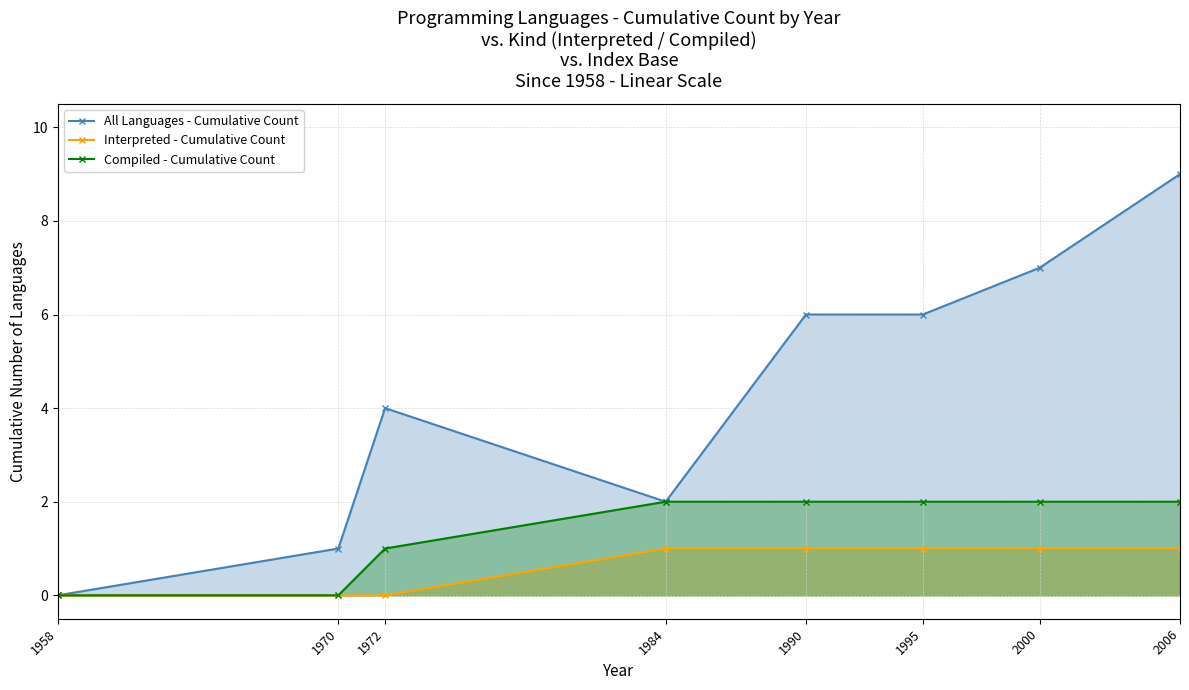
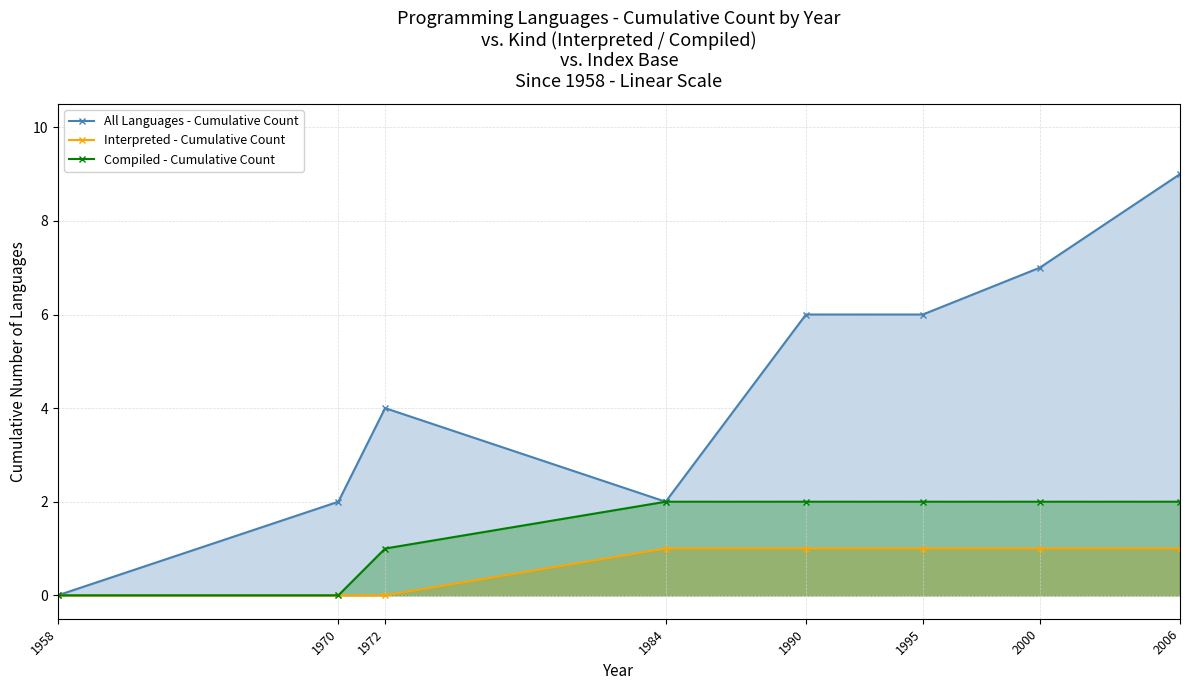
  {
    "All Languages - Cumulative Count": {
-     "1970": 1,
+     "1970": 2,
      "1972": 4,
      "1990": 6,
      "1995": 6,
      "2000": 7,
      "2006": 9
    },
    "Interpreted - Cumulative Count": {
      "1972": 0,
      "1984": 1,
      "1990": 1,
      "1995": 1,
      "2000": 1,
      "2006": 1
    },
    "Compiled - Cumulative Count": {
      "1972": 1,
      "1990": 2,
      "1995": 2,
      "2000": 2,
      "2006": 2
    }
  }
